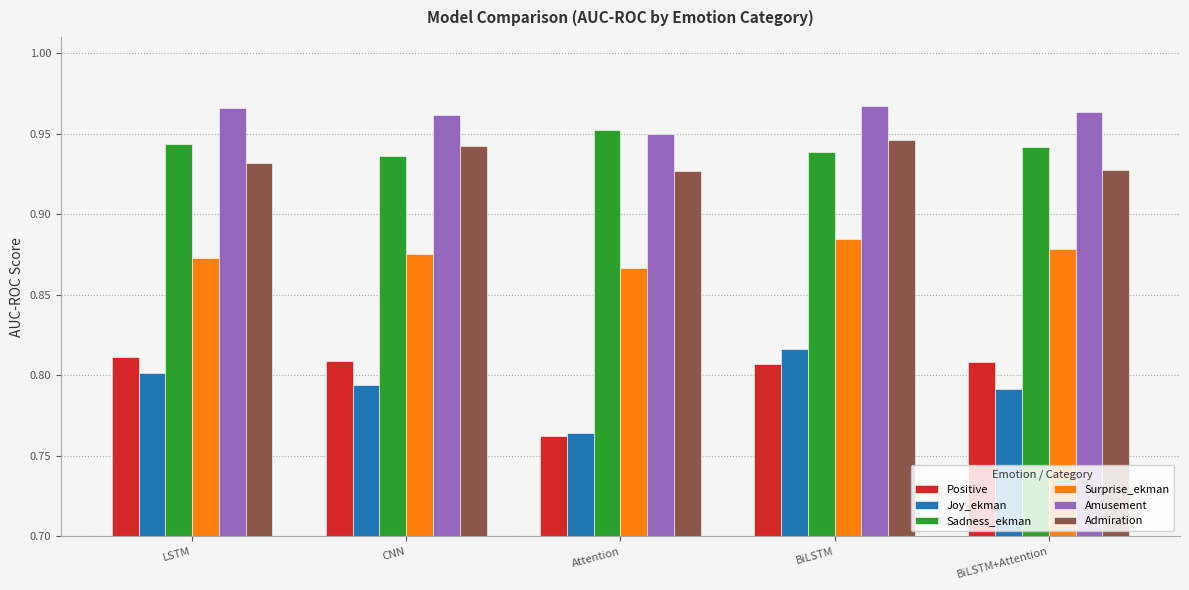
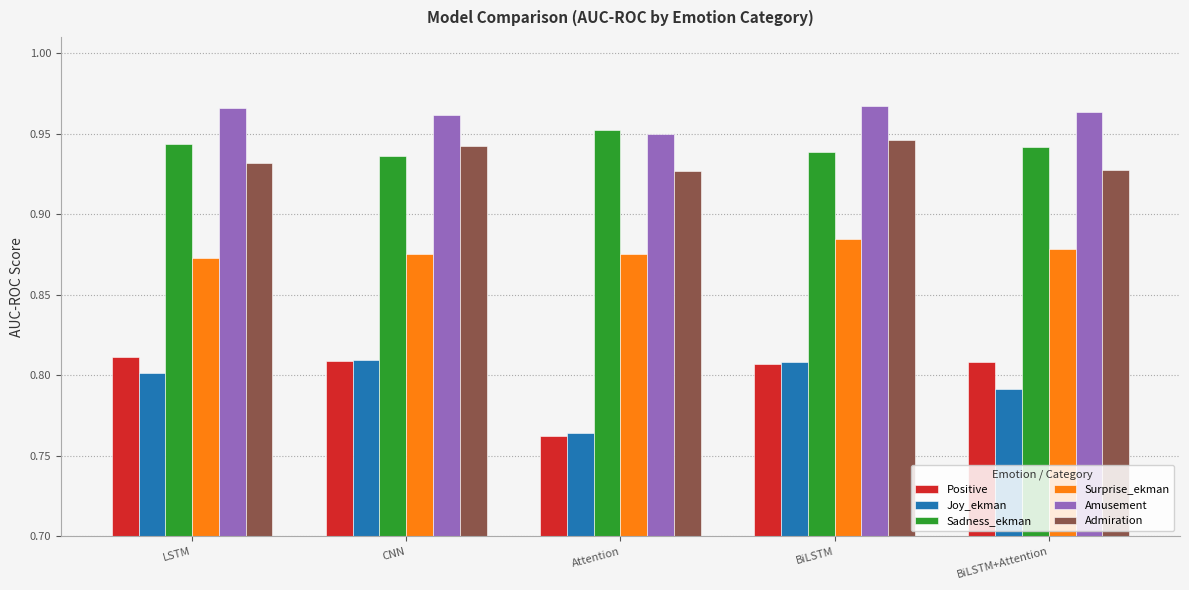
  {
    "Positive": {
      "LSTM": 0.811,
      "CNN": 0.809,
      "Attention": 0.762,
      "BiLSTM": 0.807,
      "BiLSTM+Attention": 0.808
    },
    "Joy_ekman": {
      "LSTM": 0.802,
-     "CNN": 0.794,
+     "CNN": 0.809,
      "Attention": 0.764,
-     "BiLSTM": 0.816,
+     "BiLSTM": 0.808,
      "BiLSTM+Attention": 0.791
    },
    "Sadness_ekman": {
      "LSTM": 0.943,
      "CNN": 0.936,
      "Attention": 0.952,
      "BiLSTM": 0.938,
      "BiLSTM+Attention": 0.942
    },
    "Surprise_ekman": {
      "LSTM": 0.873,
      "CNN": 0.875,
-     "Attention": 0.866,
+     "Attention": 0.875,
      "BiLSTM": 0.884,
      "BiLSTM+Attention": 0.879
    },
    "Amusement": {
      "LSTM": 0.966,
      "CNN": 0.961,
      "Attention": 0.950,
      "BiLSTM": 0.967,
      "BiLSTM+Attention": 0.963
    },
    "Admiration": {
      "LSTM": 0.932,
      "CNN": 0.943,
      "Attention": 0.927,
      "BiLSTM": 0.946,
      "BiLSTM+Attention": 0.928
    }
  }
